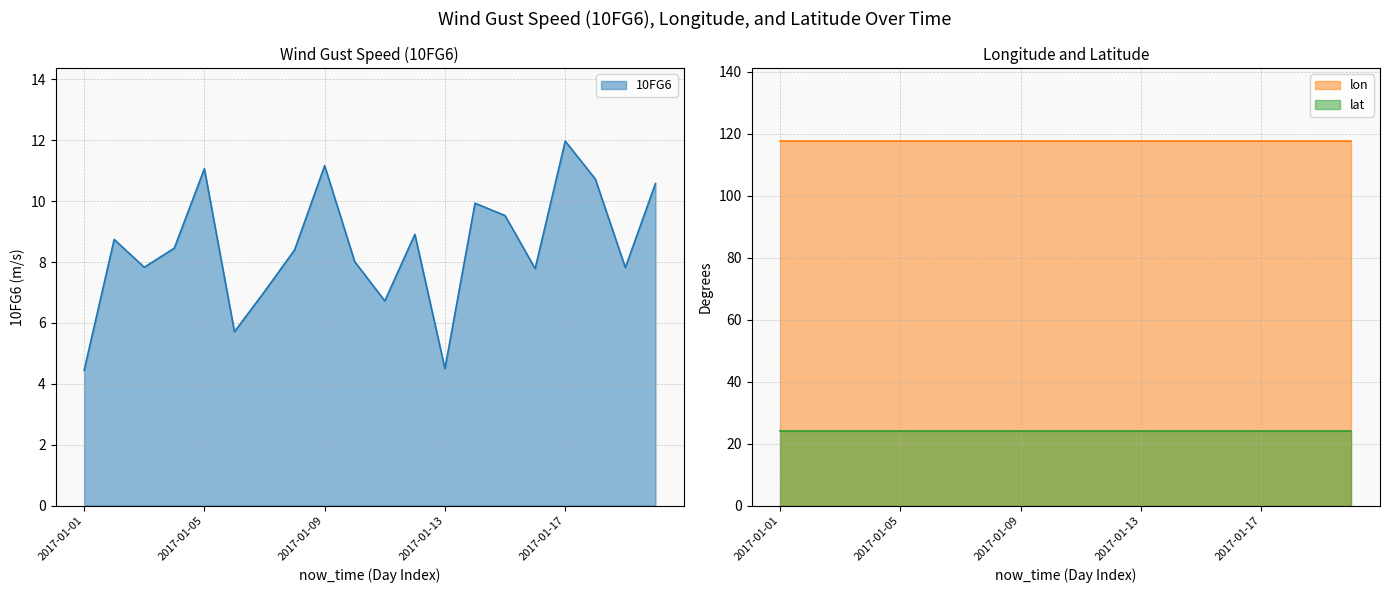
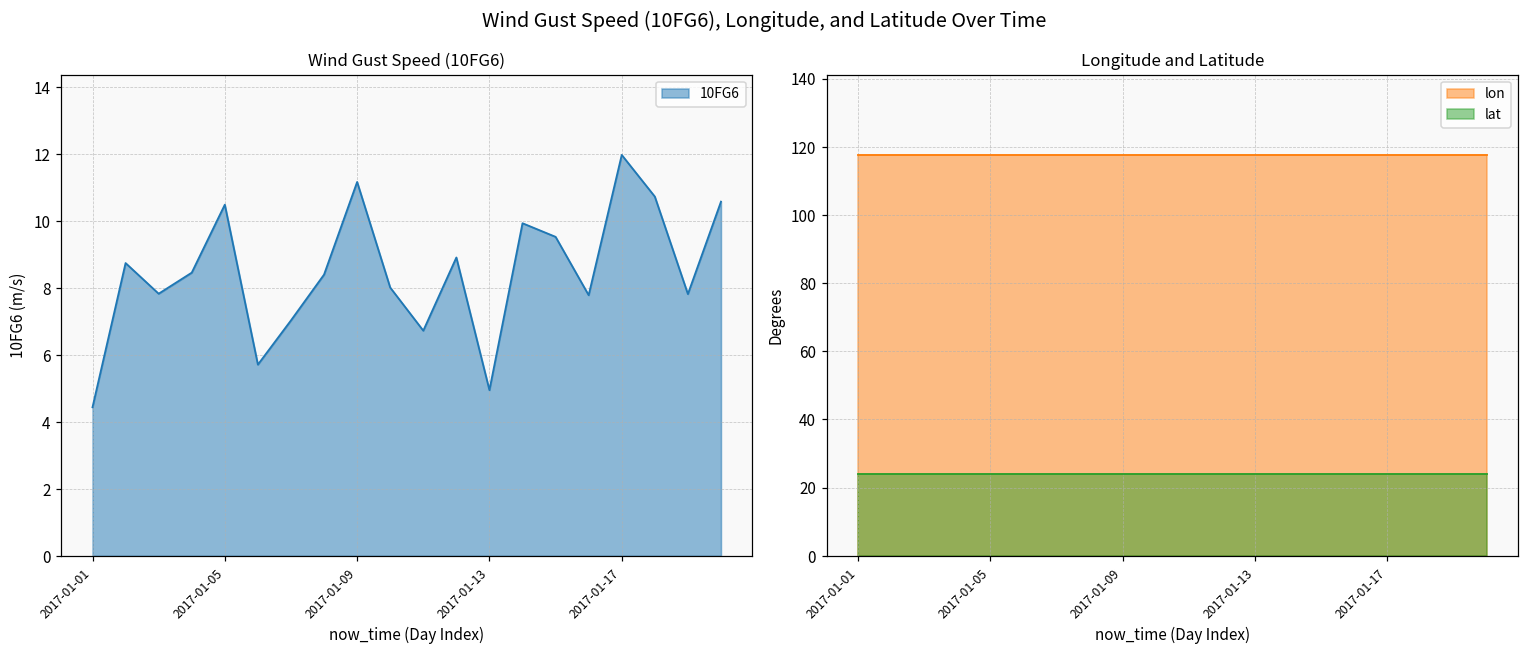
  {
    "Wind Gust Speed (10FG6)": {
      "2017-01-01": 4.4,
-     "2017-01-05": 11.1,
+     "2017-01-05": 10.5,
      "2017-01-09": 11.2,
-     "2017-01-13": 4.5,
+     "2017-01-13": 4.9,
      "2017-01-17": 12.0
    },
    "Longitude and Latitude": {
      "lon": {
        "2017-01-01": 118,
        "2017-01-05": 118,
        "2017-01-09": 118,
        "2017-01-13": 118,
        "2017-01-17": 118
      },
      "lat": {
        "2017-01-01": 24,
        "2017-01-05": 24,
        "2017-01-09": 24,
        "2017-01-13": 24,
        "2017-01-17": 24
      }
    }
  }
